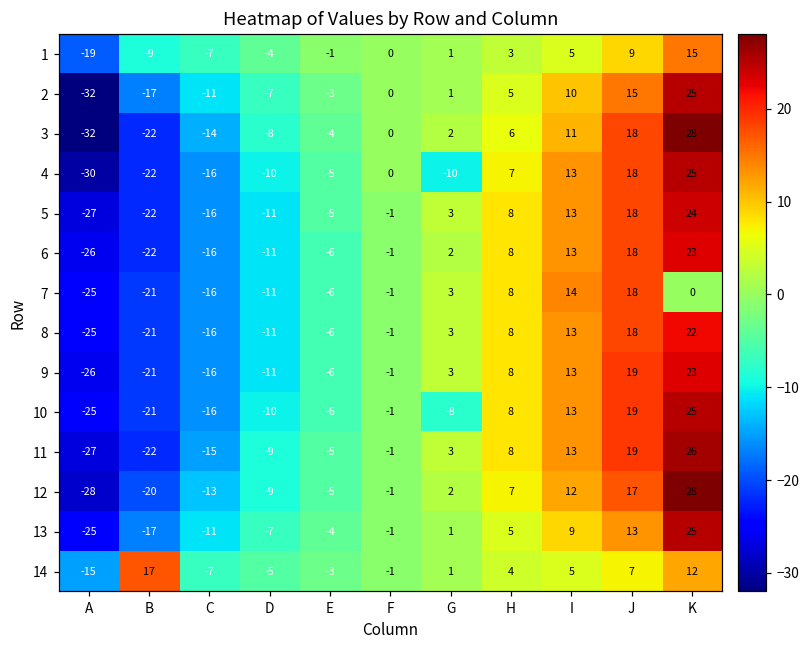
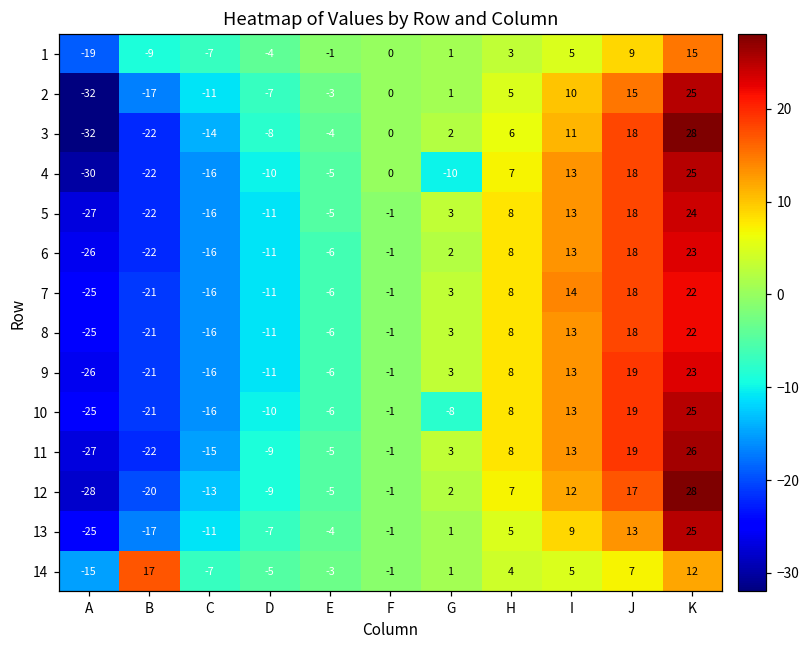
  {
    "1": {
      "A": -19,
      "B": -9,
      "C": -7,
      "D": -4,
      "E": -1,
      "F": 0,
      "G": 1,
      "H": 3,
      "I": 5,
      "J": 9,
      "K": 15
    },
    "2": {
      "A": -32,
      "B": -17,
      "C": -11,
      "D": -7,
      "E": -3,
      "F": 0,
      "G": 1,
      "H": 5,
      "I": 10,
      "J": 15,
      "K": 25
    },
    "3": {
      "A": -32,
      "B": -22,
      "C": -14,
      "D": -8,
      "E": -4,
      "F": 0,
      "G": 2,
      "H": 6,
      "I": 11,
      "J": 18,
      "K": 28
    },
    "4": {
      "A": -30,
      "B": -22,
      "C": -16,
      "D": -10,
      "E": -5,
      "F": 0,
      "G": -10,
      "H": 7,
      "I": 13,
      "J": 18,
      "K": 25
    },
    "5": {
      "A": -27,
      "B": -22,
      "C": -16,
      "D": -11,
      "E": -5,
      "F": -1,
      "G": 3,
      "H": 8,
      "I": 13,
      "J": 18,
      "K": 24
    },
    "6": {
      "A": -26,
      "B": -22,
      "C": -16,
      "D": -11,
      "E": -6,
      "F": -1,
      "G": 2,
      "H": 8,
      "I": 13,
      "J": 18,
      "K": 23
    },
    "7": {
      "A": -25,
      "B": -21,
      "C": -16,
      "D": -11,
      "E": -6,
      "F": -1,
      "G": 3,
      "H": 8,
      "I": 14,
      "J": 18,
-     "K": 0
+     "K": 22
    },
    "8": {
      "A": -25,
      "B": -21,
      "C": -16,
      "D": -11,
      "E": -6,
      "F": -1,
      "G": 3,
      "H": 8,
      "I": 13,
      "J": 18,
      "K": 22
    },
    "9": {
      "A": -26,
      "B": -21,
      "C": -16,
      "D": -11,
      "E": -6,
      "F": -1,
      "G": 3,
      "H": 8,
      "I": 13,
      "J": 19,
      "K": 23
    },
    "10": {
      "A": -25,
      "B": -21,
      "C": -16,
      "D": -10,
      "E": -6,
      "F": -1,
      "G": -8,
      "H": 8,
      "I": 13,
      "J": 19,
      "K": 25
    },
    "11": {
      "A": -27,
      "B": -22,
      "C": -15,
      "D": -9,
      "E": -5,
      "F": -1,
      "G": 3,
      "H": 8,
      "I": 13,
      "J": 19,
      "K": 26
    },
    "12": {
      "A": -28,
      "B": -20,
      "C": -13,
      "D": -9,
      "E": -5,
      "F": -1,
      "G": 2,
      "H": 7,
      "I": 12,
      "J": 17,
      "K": 28
    },
    "13": {
      "A": -25,
      "B": -17,
      "C": -11,
      "D": -7,
      "E": -4,
      "F": -1,
      "G": 1,
      "H": 5,
      "I": 9,
      "J": 13,
      "K": 25
    },
    "14": {
      "A": -15,
      "B": 17,
      "C": -7,
      "D": -5,
      "E": -3,
      "F": -1,
      "G": 1,
      "H": 4,
      "I": 5,
      "J": 7,
      "K": 12
    }
  }
